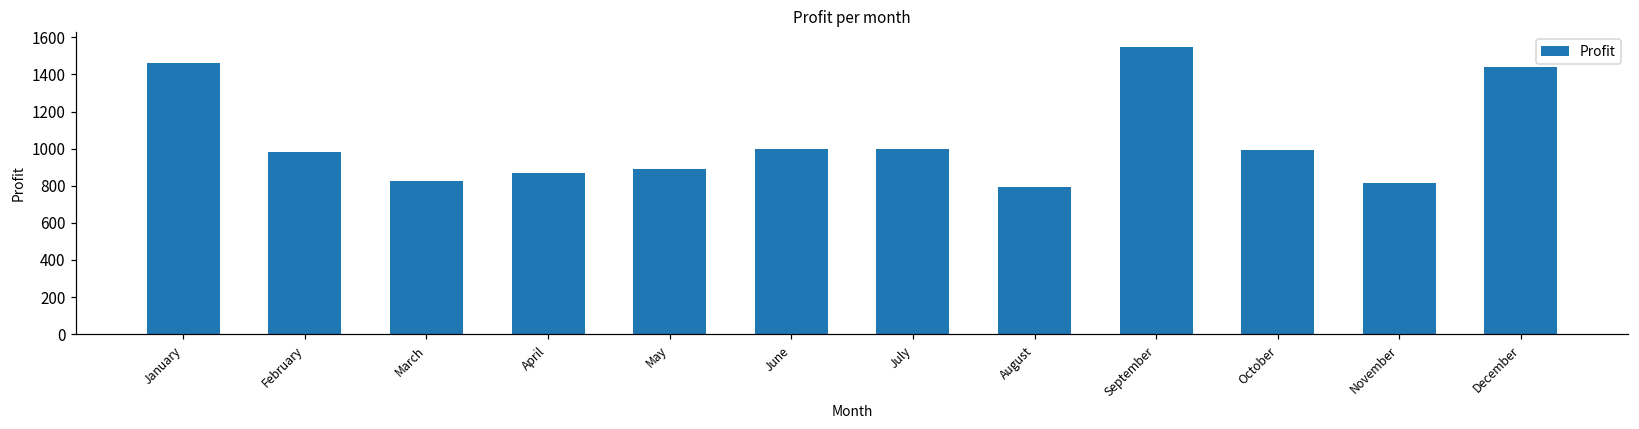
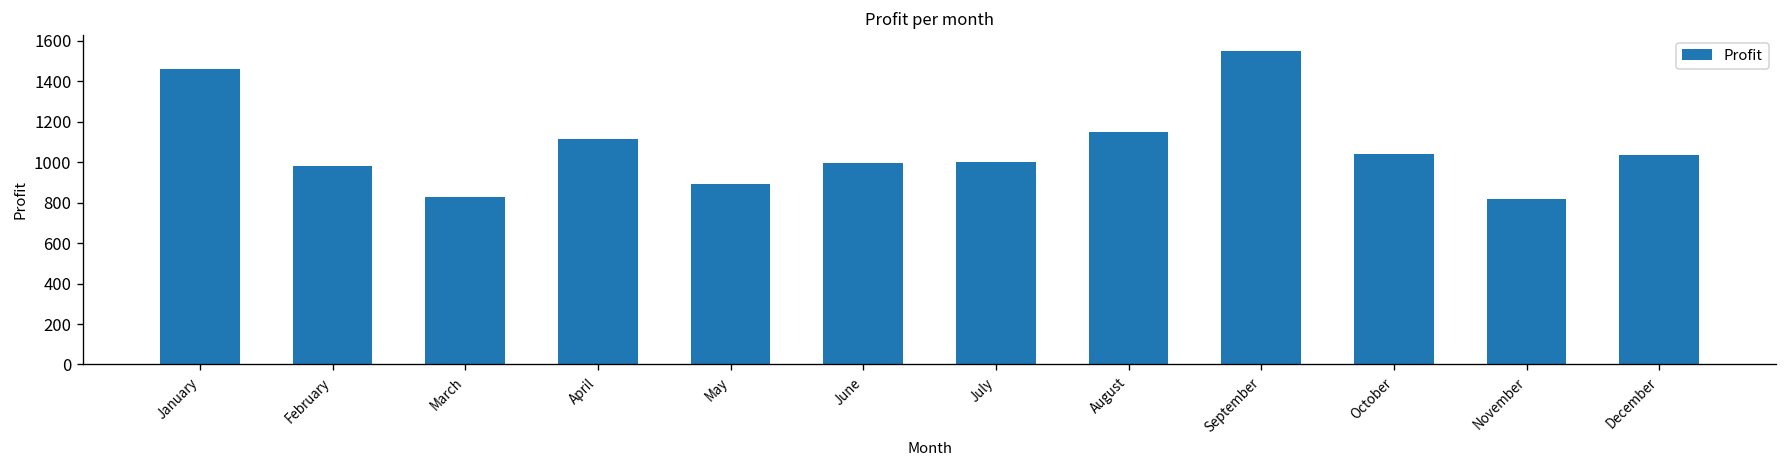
  {
    "January": 1460,
    "February": 980,
    "March": 830,
-   "April": 870,
+   "April": 1110,
    "May": 890,
    "June": 1000,
    "July": 1000,
-   "August": 790,
+   "August": 1150,
    "September": 1550,
-   "October": 990,
+   "October": 1040,
    "November": 820,
-   "December": 1440
+   "December": 1040
  }
